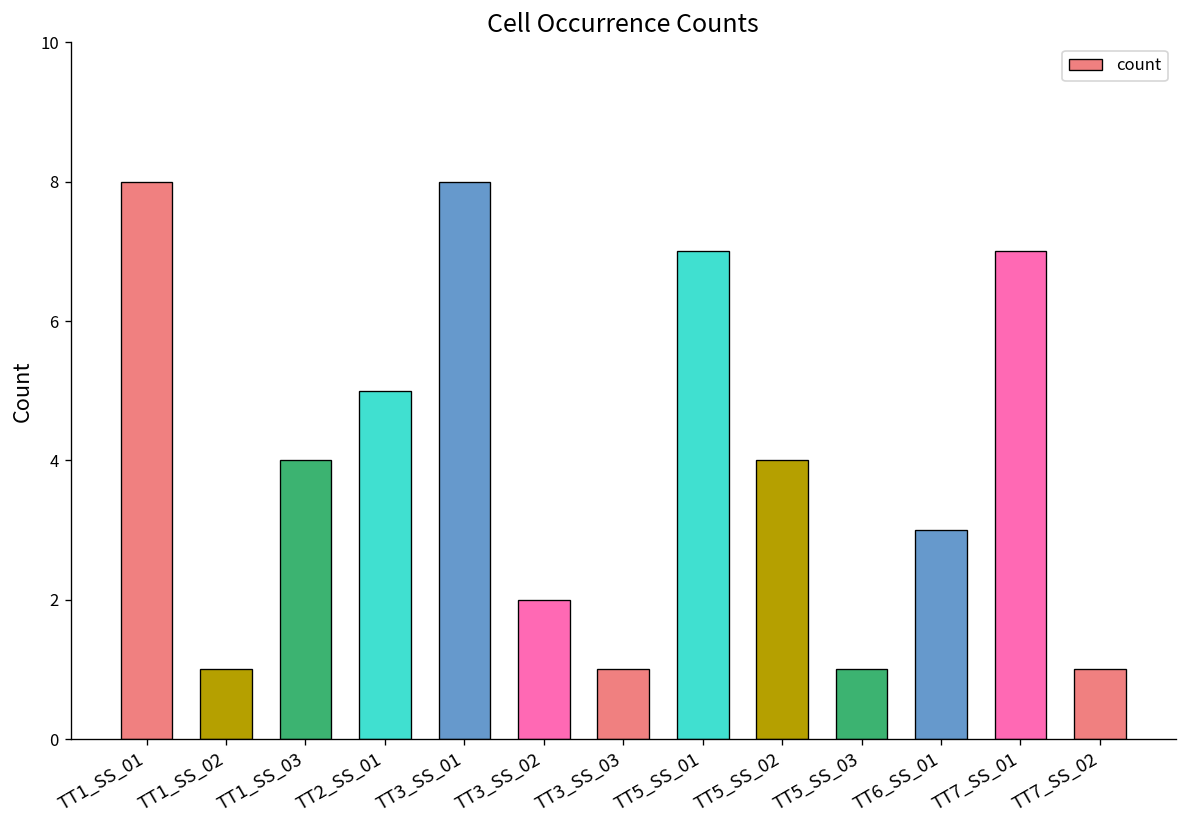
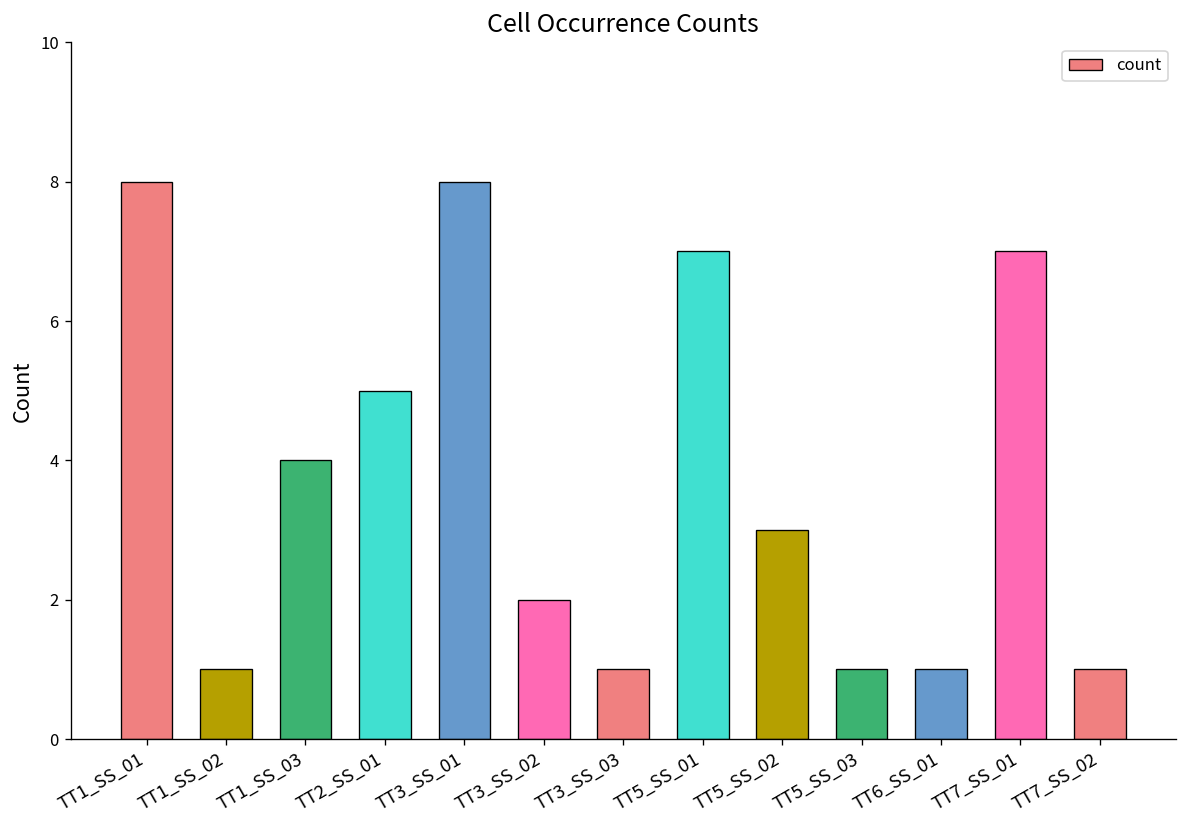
  {
    "TT1_SS_01": 8,
    "TT1_SS_02": 1,
    "TT1_SS_03": 4,
    "TT2_SS_01": 5,
    "TT3_SS_01": 8,
    "TT3_SS_02": 2,
    "TT3_SS_03": 1,
    "TT5_SS_01": 7,
-   "TT5_SS_02": 4,
+   "TT5_SS_02": 3,
    "TT5_SS_03": 1,
-   "TT6_SS_01": 3,
+   "TT6_SS_01": 1,
    "TT7_SS_01": 7,
    "TT7_SS_02": 1
  }
